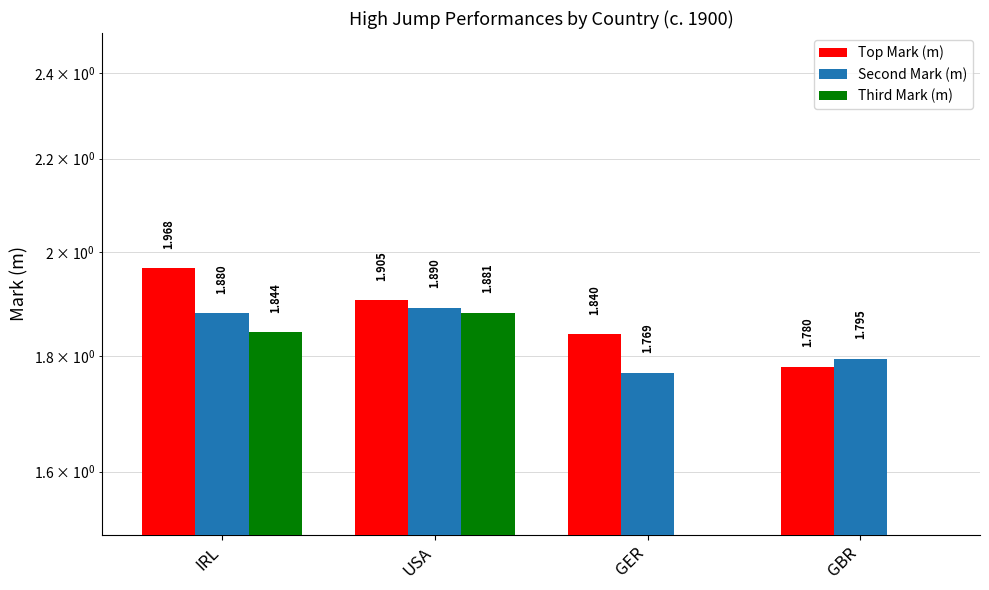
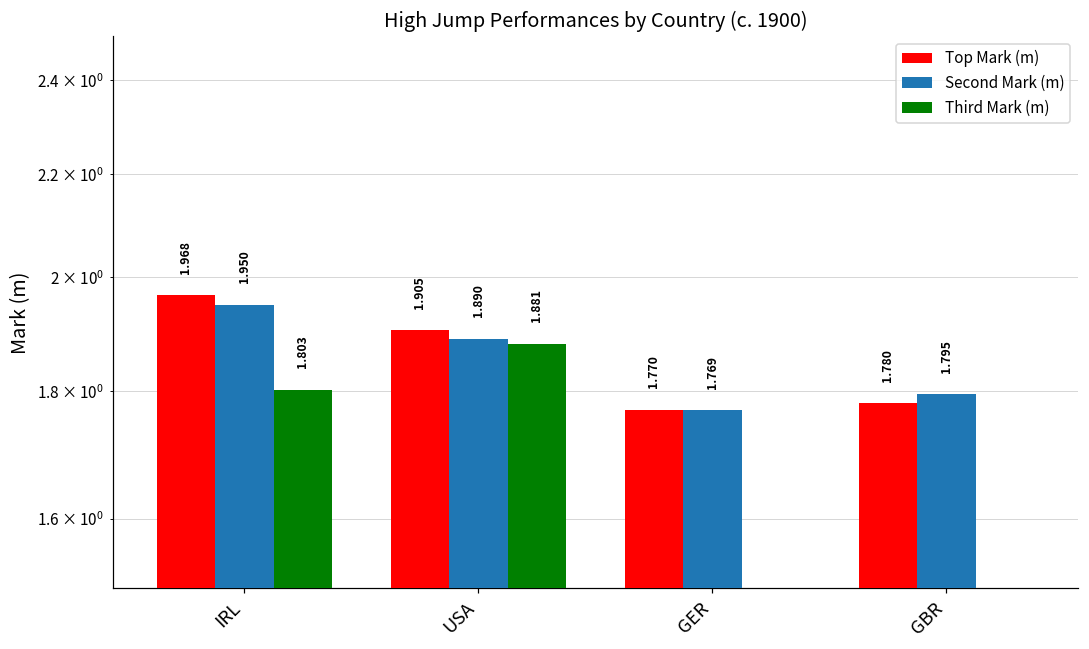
  {
    "Top Mark (m)": {
      "IRL": 1.968,
      "USA": 1.905,
-     "GER": 1.840,
+     "GER": 1.770,
      "GBR": 1.780
    },
    "Second Mark (m)": {
-     "IRL": 1.880,
+     "IRL": 1.950,
      "USA": 1.890,
      "GER": 1.769,
      "GBR": 1.795
    },
    "Third Mark (m)": {
-     "IRL": 1.844,
+     "IRL": 1.803,
      "USA": 1.881
    }
  }
